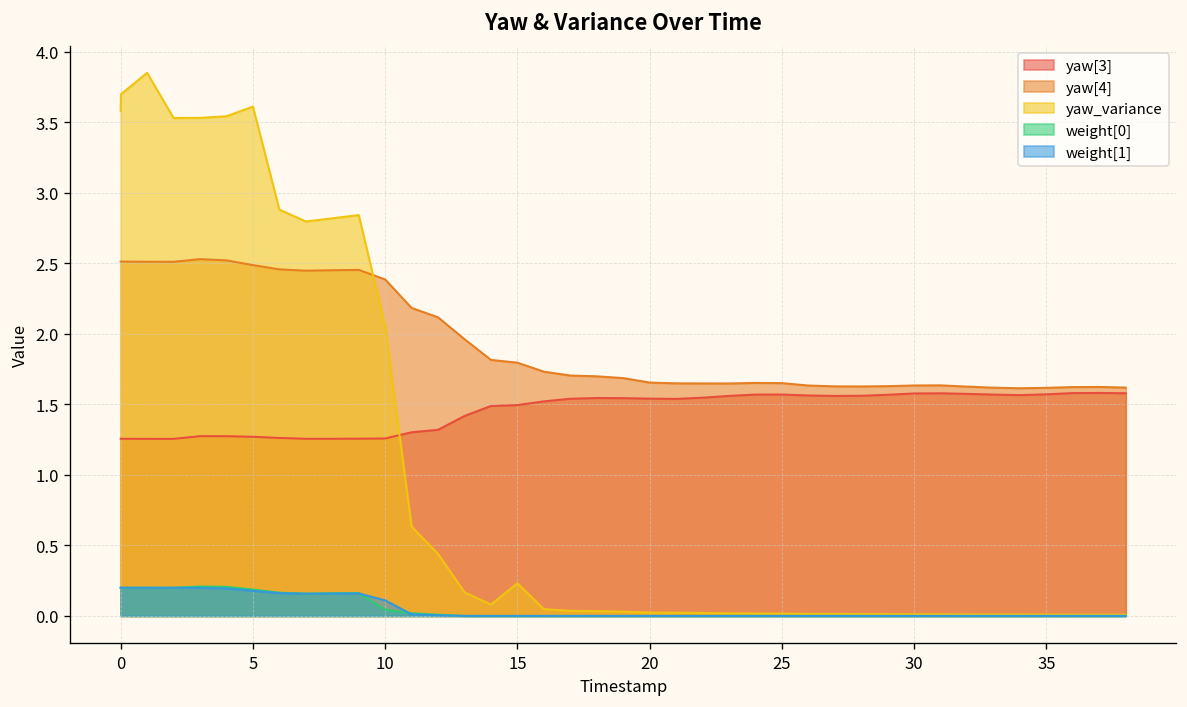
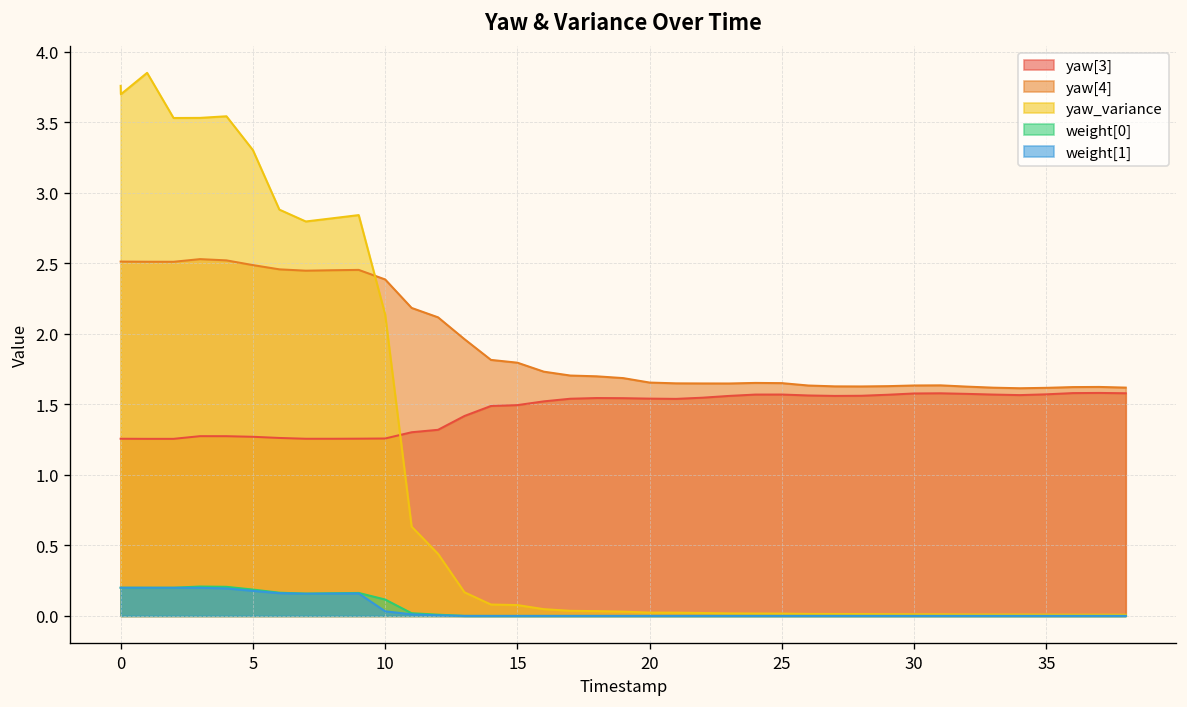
  {
    "yaw_variance": {
-     "0": 3.58,
-     "5": 3.61,
-     "10": 2.06,
-     "15": 0.23,
+     "0": 3.76,
+     "5": 3.30,
+     "10": 2.14,
+     "15": 0.08,
      "20": 0.02
    },
    "weight[0]": {
-     "10": 0.04
+     "10": 0.12
    },
    "weight[1]": {
-     "10": 0.11
+     "10": 0.03
    }
  }
